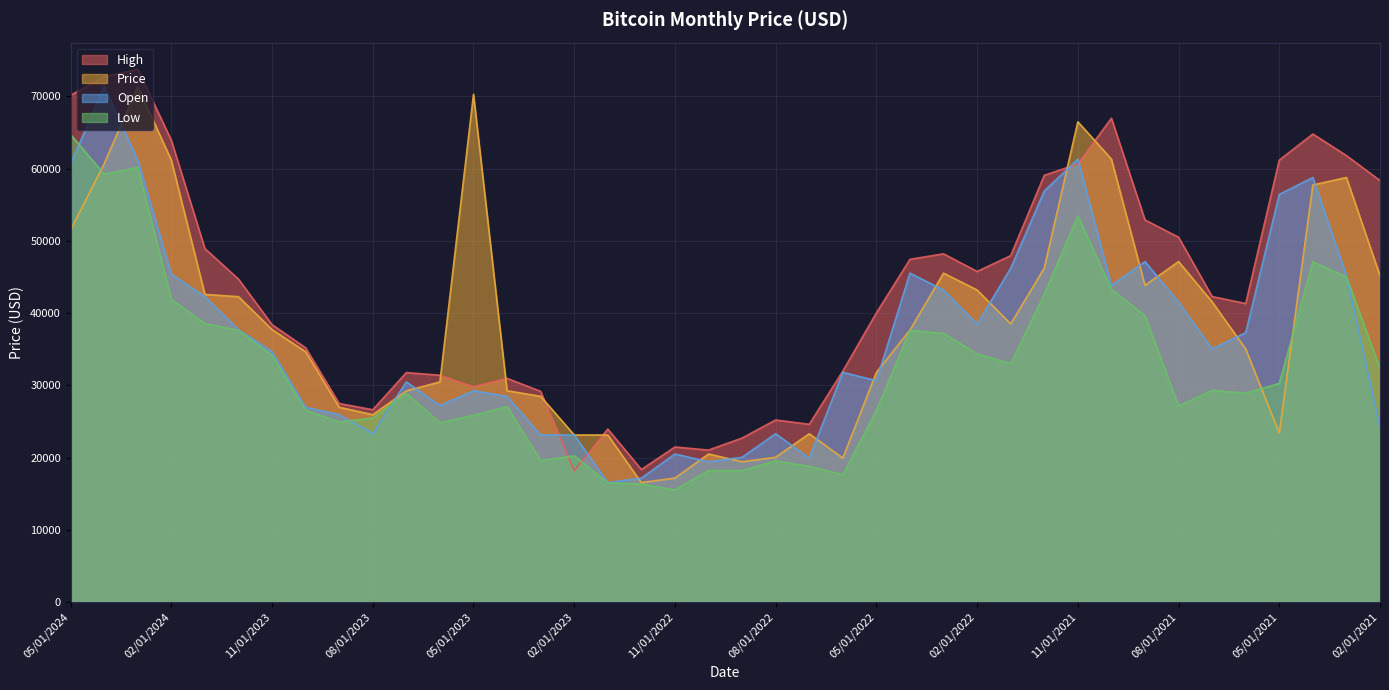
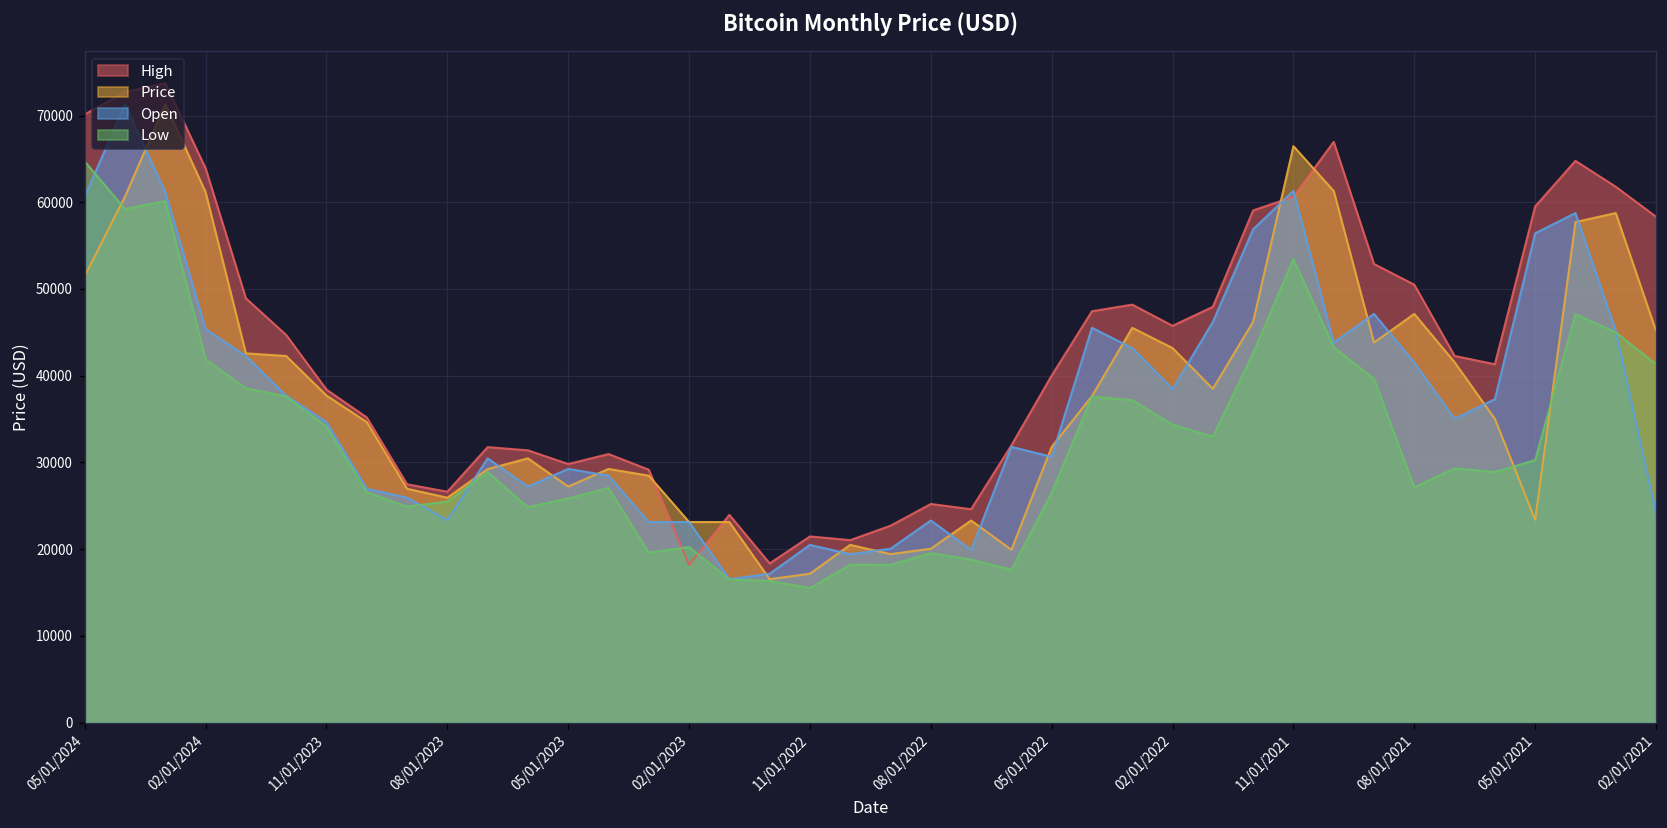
  {
    "High": {
      "05/01/2024": 70000,
      "02/01/2024": 64000,
      "11/01/2023": 38000,
      "08/01/2023": 27000,
      "05/01/2023": 30000,
      "02/01/2023": 18000,
      "11/01/2022": 21000,
      "08/01/2022": 25000,
      "05/01/2022": 40000,
      "02/01/2022": 46000,
      "11/01/2021": 61000,
      "08/01/2021": 50000,
-     "05/01/2021": 61000,
+     "05/01/2021": 60000,
      "02/01/2021": 58000
    },
    "Price": {
      "05/01/2024": 52000,
      "02/01/2024": 61000,
      "11/01/2023": 38000,
      "08/01/2023": 26000,
-     "05/01/2023": 70000,
+     "05/01/2023": 27000,
      "11/01/2022": 17000,
      "08/01/2022": 20000,
      "05/01/2022": 32000,
      "02/01/2022": 43000,
      "11/01/2021": 66000,
      "08/01/2021": 47000,
      "05/01/2021": 23000,
      "02/01/2021": 45000
    },
    "Open": {
      "05/01/2024": 61000,
      "02/01/2024": 45000,
      "11/01/2023": 35000,
      "08/01/2023": 23000,
      "05/01/2023": 29000,
      "11/01/2022": 20000,
      "08/01/2022": 23000,
      "05/01/2022": 31000,
      "02/01/2022": 38000,
      "11/01/2021": 61000,
      "08/01/2021": 42000,
      "05/01/2021": 56000,
      "02/01/2021": 24000
    },
    "Low": {
      "05/01/2024": 65000,
      "02/01/2024": 42000,
      "11/01/2023": 34000,
      "08/01/2023": 25000,
      "05/01/2023": 26000,
      "02/01/2023": 20000,
      "11/01/2022": 16000,
      "08/01/2022": 20000,
      "05/01/2022": 27000,
      "02/01/2022": 34000,
      "11/01/2021": 53000,
      "08/01/2021": 27000,
      "05/01/2021": 30000,
-     "02/01/2021": 32000
+     "02/01/2021": 41000
    }
  }
